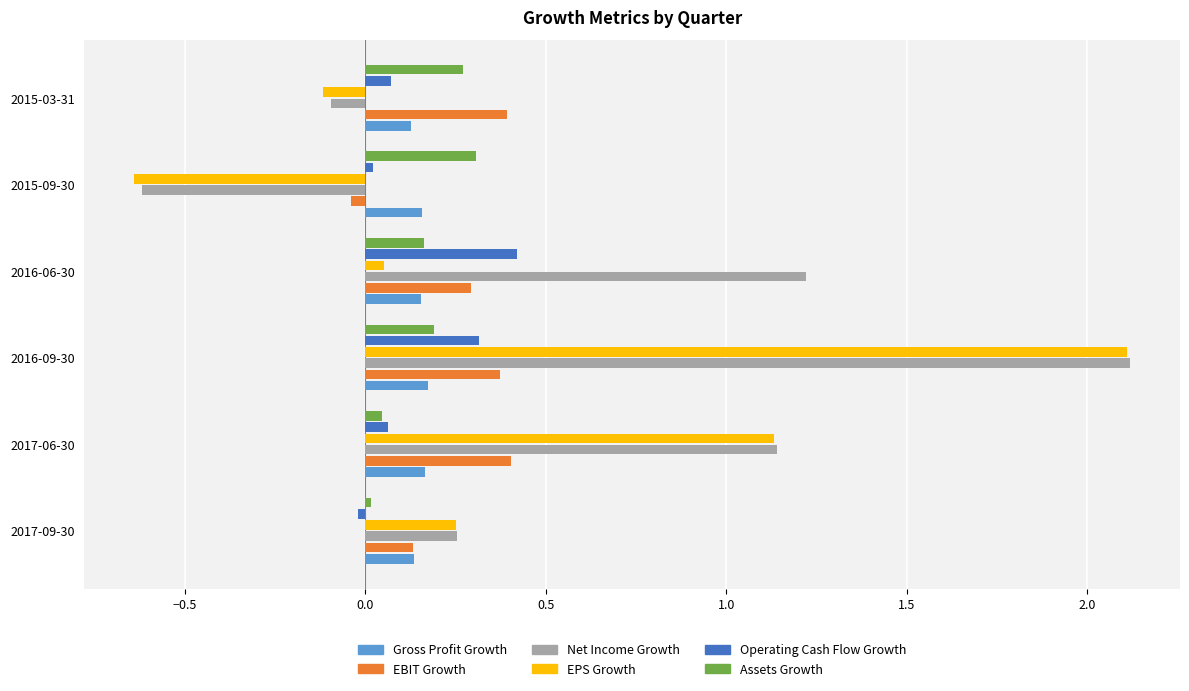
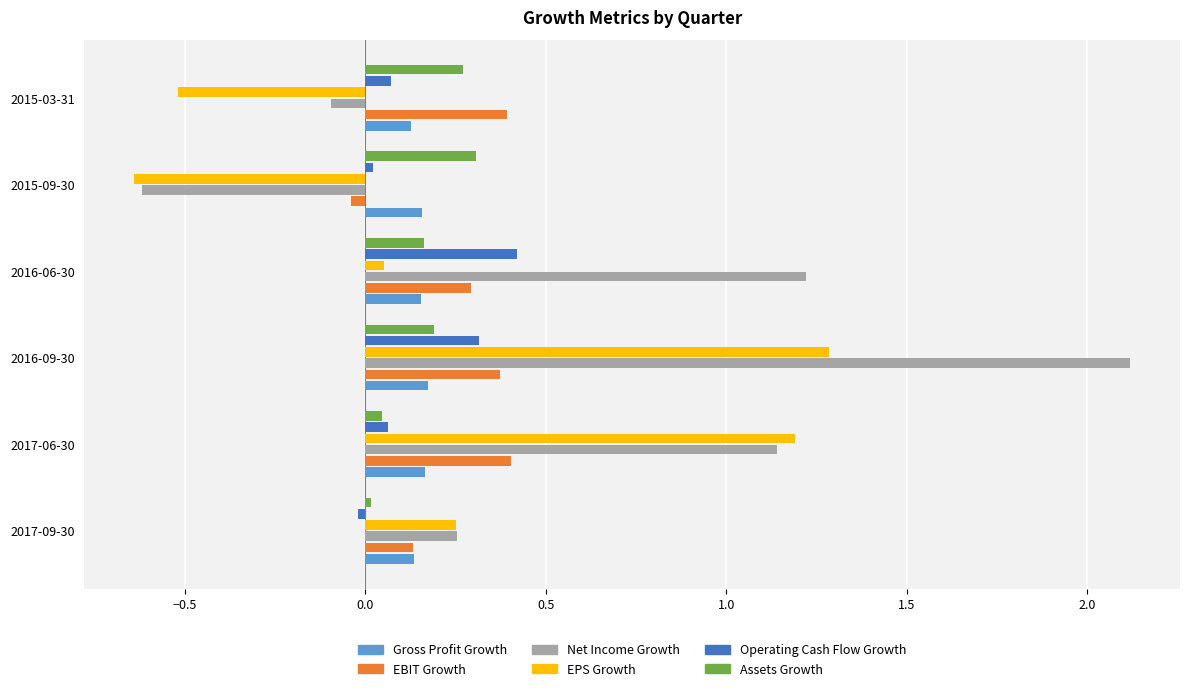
  {
    "EBIT Growth": {
      "2015-03-31": 0.39,
      "2015-09-30": -0.04,
      "2016-06-30": 0.29,
      "2016-09-30": 0.37,
      "2017-06-30": 0.40,
      "2017-09-30": 0.13
    },
    "Net Income Growth": {
      "2015-03-31": -0.09,
      "2015-09-30": -0.62,
      "2016-06-30": 1.22,
      "2016-09-30": 2.12,
      "2017-06-30": 1.14,
      "2017-09-30": 0.26
    },
    "EPS Growth": {
-     "2015-03-31": -0.12,
+     "2015-03-31": -0.52,
      "2015-09-30": -0.64,
      "2016-06-30": 0.05,
-     "2016-09-30": 2.11,
-     "2017-06-30": 1.13,
+     "2016-09-30": 1.28,
+     "2017-06-30": 1.19,
      "2017-09-30": 0.25
    },
    "Assets Growth": {
      "2015-03-31": 0.27,
      "2015-09-30": 0.31,
      "2016-06-30": 0.16,
      "2016-09-30": 0.19,
      "2017-06-30": 0.05,
      "2017-09-30": 0.01
    }
  }
